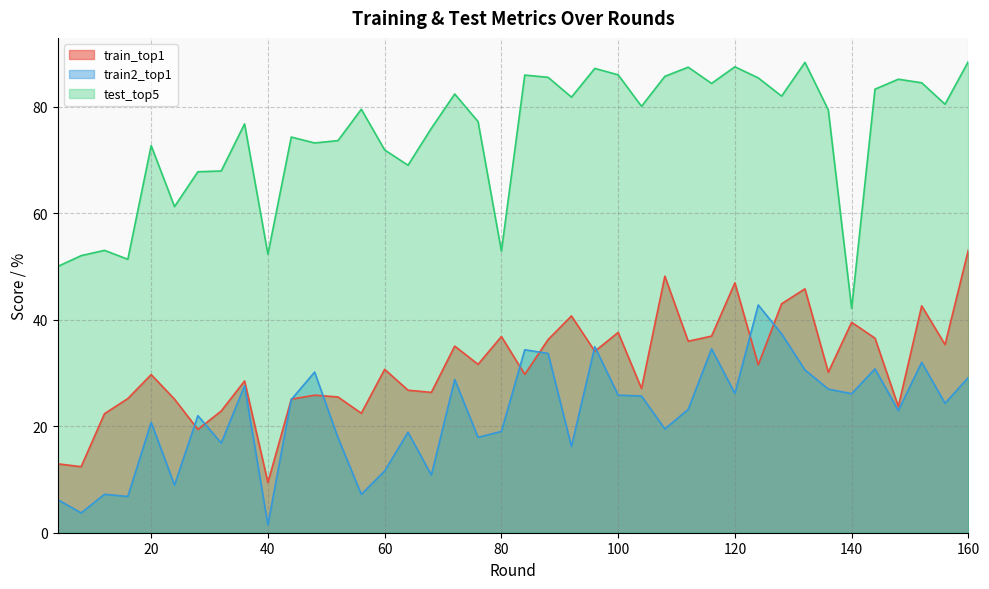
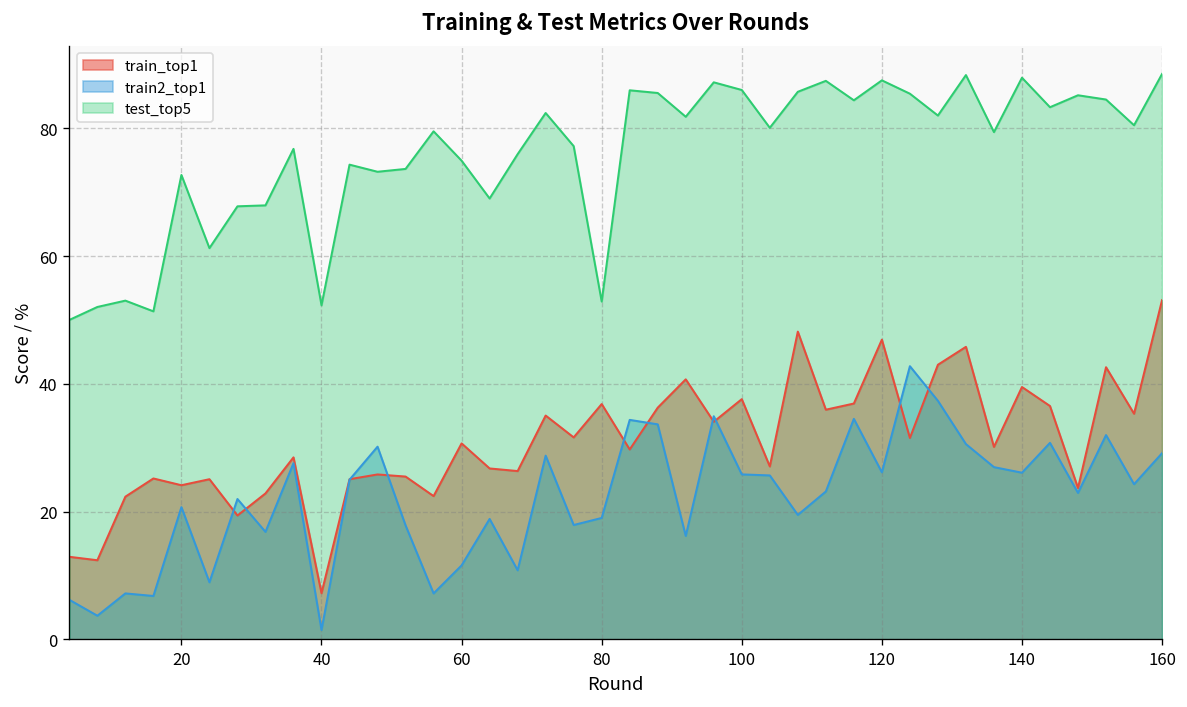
  {
    "train_top1": {
-     "20": 30,
-     "40": 9,
+     "20": 24,
+     "40": 7,
      "60": 31,
      "80": 37,
      "100": 38,
      "120": 47,
      "140": 40,
      "160": 53
    },
    "train2_top1": {
      "20": 21,
      "40": 1,
      "60": 12,
      "80": 19,
      "100": 26,
      "120": 26,
      "140": 26,
      "160": 29
    },
    "test_top5": {
      "20": 73,
      "40": 52,
-     "60": 72,
+     "60": 75,
      "80": 53,
      "100": 86,
      "120": 87,
-     "140": 42,
+     "140": 88,
      "160": 89
    }
  }
